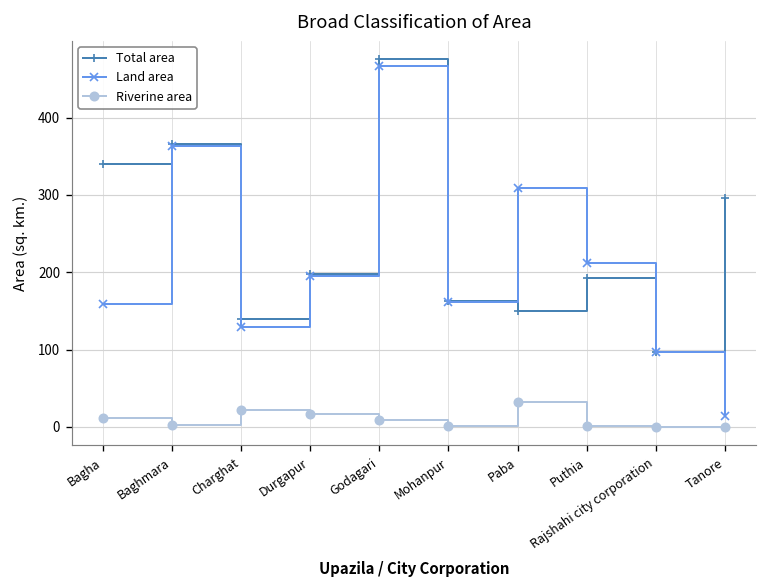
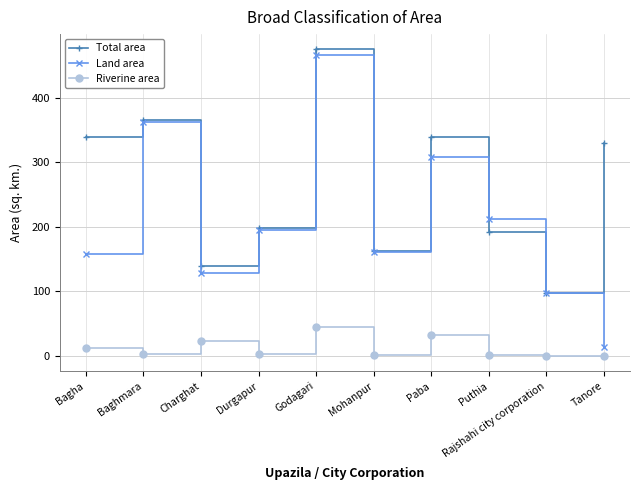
  {
    "Total area": {
      "Bagha": 340,
      "Charghat": 140,
      "Godagari": 480,
-     "Paba": 150,
+     "Paba": 340,
      "Puthia": 190,
-     "Tanore": 300
+     "Tanore": 330
    },
    "Land area": {
      "Bagha": 160,
      "Charghat": 130,
      "Godagari": 470,
      "Paba": 310,
      "Puthia": 210,
      "Tanore": 10
    },
    "Riverine area": {
      "Bagha": 10,
      "Baghmara": 0,
      "Charghat": 20,
-     "Durgapur": 20,
-     "Godagari": 10,
+     "Durgapur": 0,
+     "Godagari": 40,
      "Mohanpur": 0,
      "Paba": 30,
      "Puthia": 0,
      "Rajshahi city corporation": 0,
      "Tanore": 0
    }
  }
